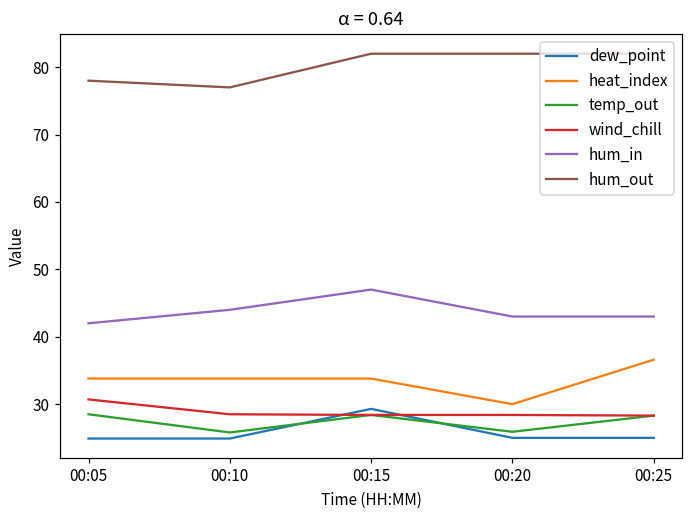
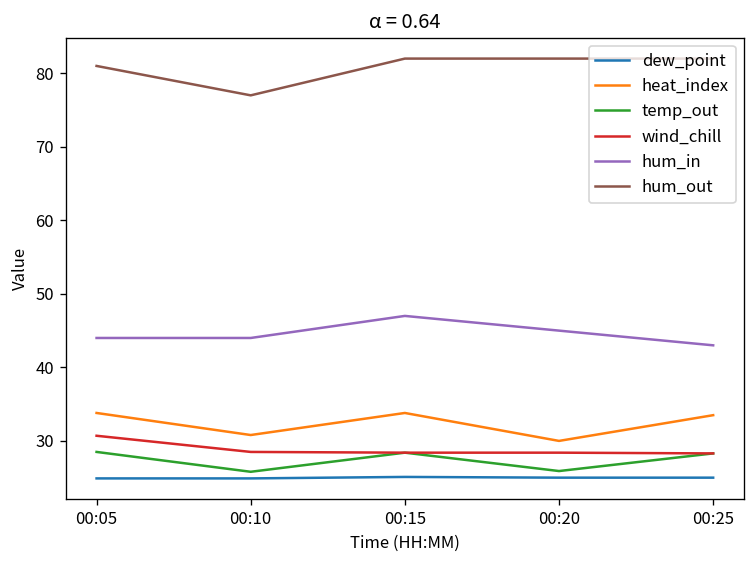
  {
    "dew_point": {
      "00:05": 25,
      "00:10": 25,
-     "00:15": 29,
+     "00:15": 25,
      "00:20": 25,
      "00:25": 25
    },
    "heat_index": {
      "00:05": 34,
-     "00:10": 34,
+     "00:10": 31,
      "00:15": 34,
      "00:20": 30,
-     "00:25": 37
+     "00:25": 34
    },
    "temp_out": {
      "00:05": 29,
      "00:10": 26,
      "00:20": 26
    },
    "wind_chill": {
      "00:05": 31,
      "00:10": 29,
      "00:20": 28
    },
    "hum_in": {
-     "00:05": 42,
+     "00:05": 44,
      "00:10": 44,
      "00:15": 47,
-     "00:20": 43,
+     "00:20": 45,
      "00:25": 43
    },
    "hum_out": {
-     "00:05": 78,
+     "00:05": 81,
      "00:10": 77,
      "00:15": 82,
      "00:20": 82
    }
  }
